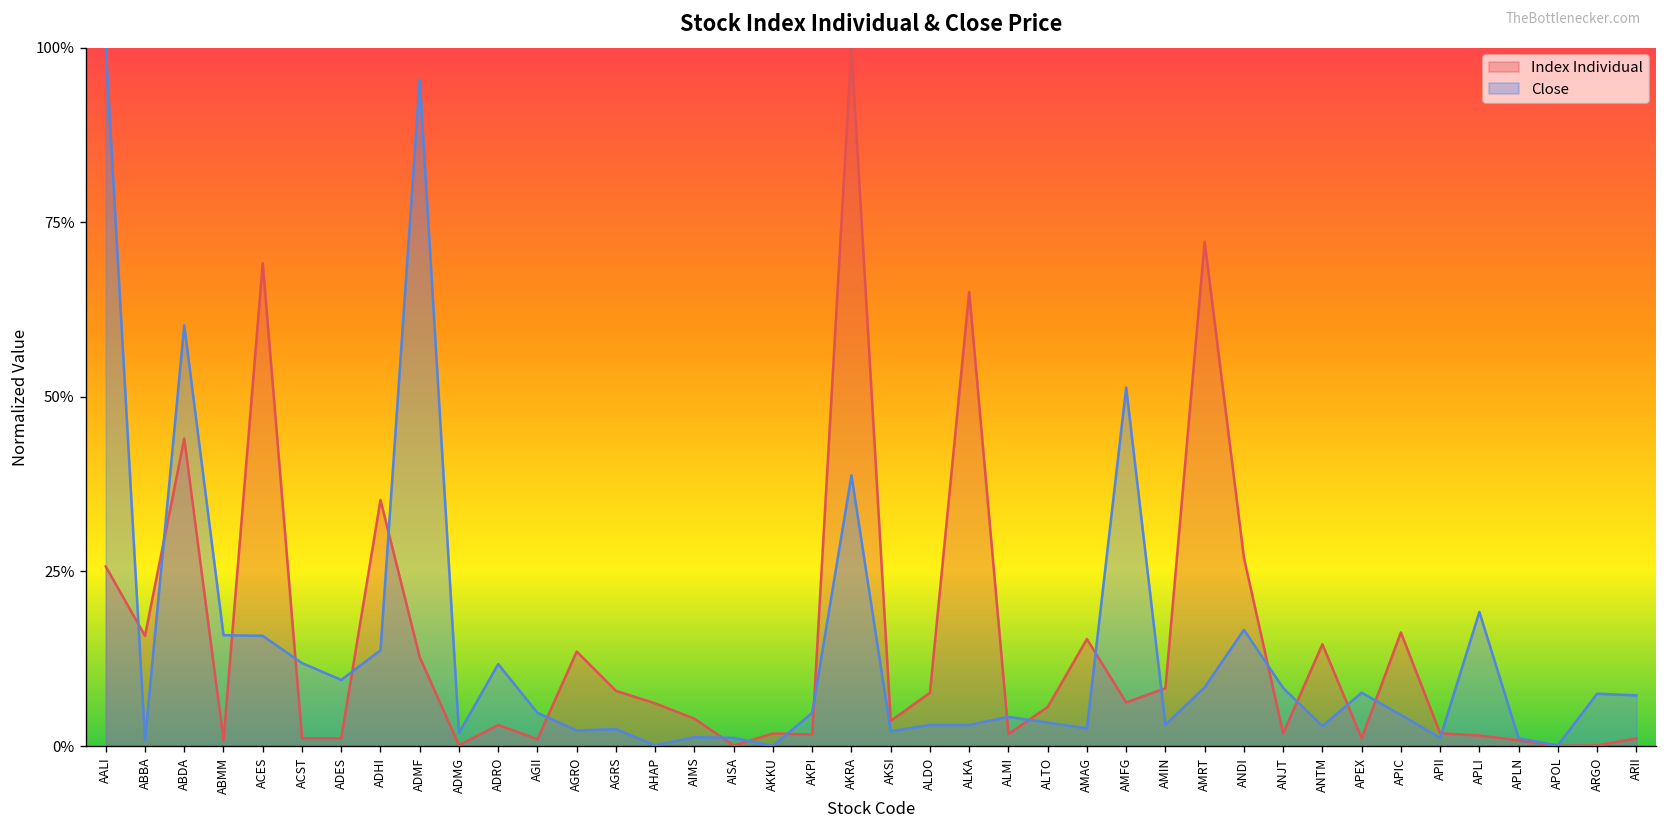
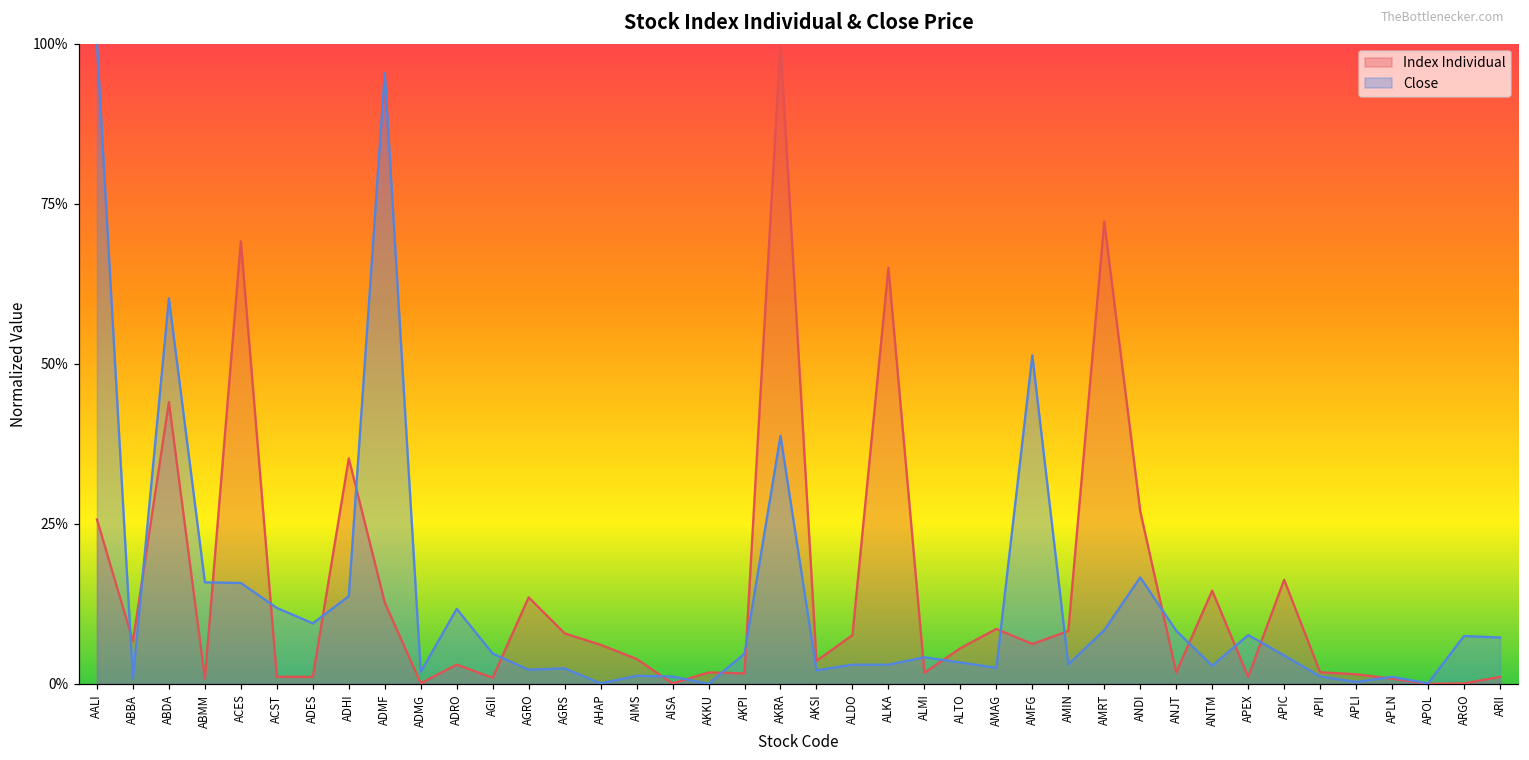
  {
    "Index Individual": {
      "AALI": "26%",
-     "ABBA": "16%",
+     "ABBA": "7%",
      "ABDA": "44%",
      "ABMM": "1%",
      "ACES": "69%",
      "ACST": "1%",
      "ADES": "1%",
      "ADHI": "35%",
      "ADMF": "13%",
      "ADMG": "0%",
      "ADRO": "3%",
      "AGII": "1%",
      "AGRO": "14%",
      "AGRS": "8%",
      "AHAP": "6%",
      "AIMS": "4%",
      "AISA": "0%",
      "AKKU": "2%",
      "AKPI": "2%",
      "AKRA": "100%",
      "AKSI": "4%",
      "ALDO": "8%",
      "ALKA": "65%",
      "ALMI": "2%",
      "ALTO": "6%",
-     "AMAG": "15%",
+     "AMAG": "9%",
      "AMFG": "6%",
      "AMIN": "8%",
      "AMRT": "72%",
      "ANDI": "27%",
      "ANJT": "2%",
      "ANTM": "15%",
      "APEX": "1%",
      "APIC": "16%",
      "APII": "2%",
      "APLI": "1%",
      "ARGO": "0%",
      "ARII": "1%"
    },
    "Close": {
      "AALI": "100%",
      "ABBA": "1%",
      "ABDA": "60%",
      "ABMM": "16%",
      "ACES": "16%",
      "ACST": "12%",
      "ADES": "9%",
      "ADHI": "14%",
      "ADMF": "95%",
      "ADMG": "2%",
      "ADRO": "12%",
      "AGII": "5%",
      "AGRO": "2%",
      "AGRS": "2%",
      "AHAP": "0%",
      "AIMS": "1%",
      "AISA": "1%",
      "AKKU": "0%",
      "AKPI": "5%",
      "AKRA": "39%",
      "AKSI": "2%",
      "ALDO": "3%",
      "ALKA": "3%",
      "ALMI": "4%",
      "ALTO": "3%",
      "AMAG": "3%",
      "AMFG": "51%",
      "AMIN": "3%",
      "AMRT": "8%",
      "ANDI": "17%",
      "ANJT": "8%",
      "ANTM": "3%",
      "APEX": "8%",
      "APIC": "4%",
      "APII": "1%",
-     "APLI": "19%",
+     "APLI": "0%",
      "ARGO": "7%",
      "ARII": "7%"
    }
  }
